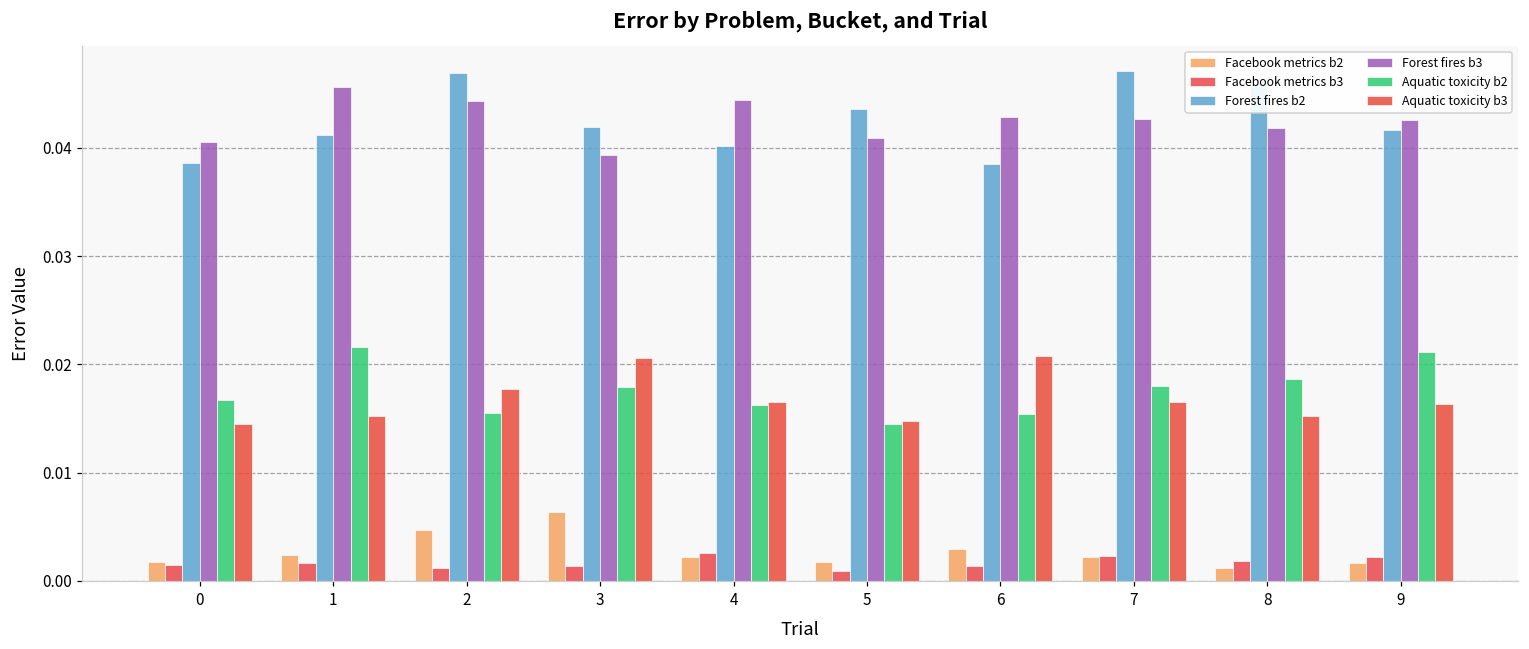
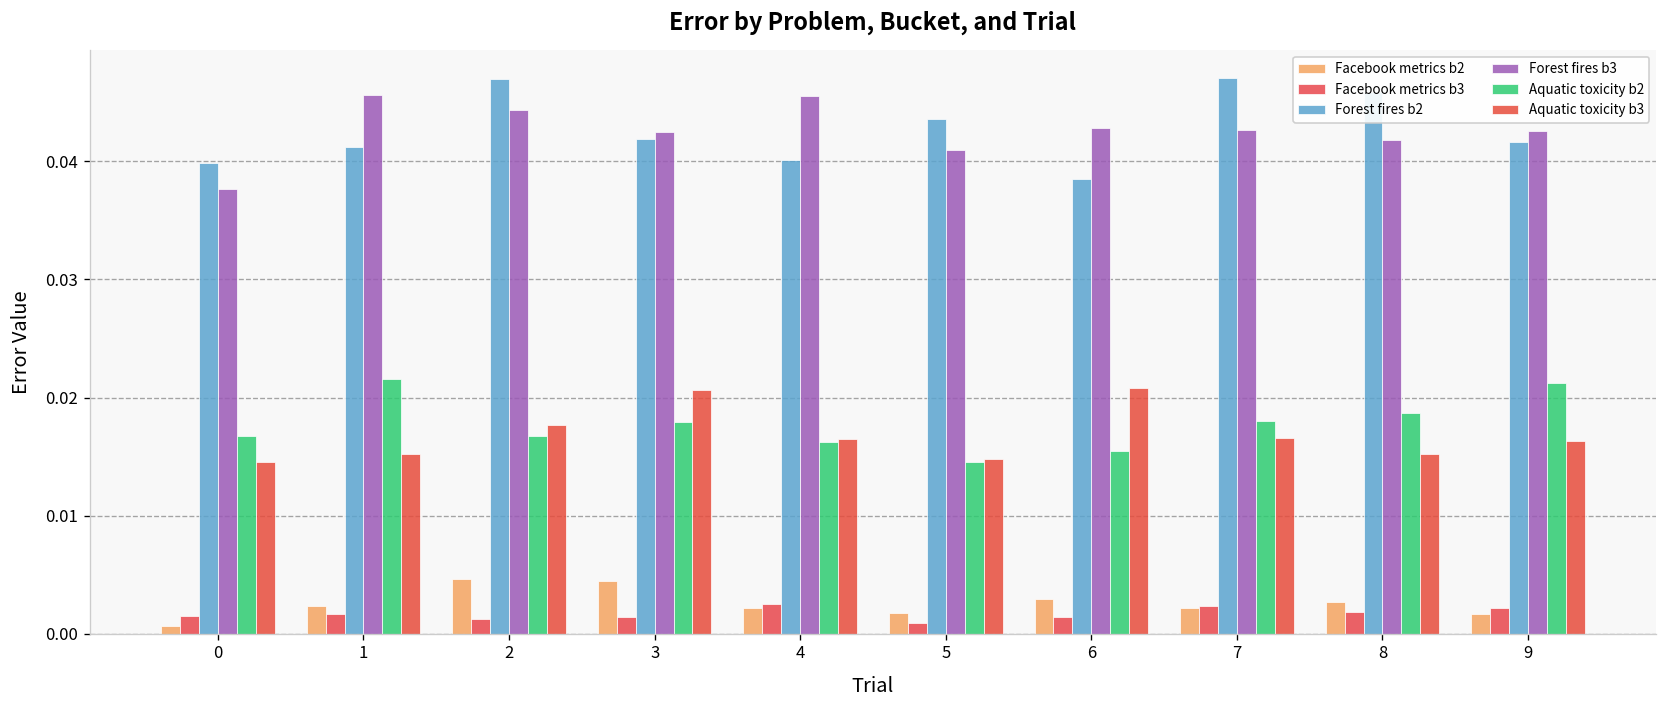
  {
    "Facebook metrics b2": {
-     "0": 0.002,
+     "0": 0.001,
      "1": 0.002,
      "2": 0.005,
-     "3": 0.006,
+     "3": 0.004,
      "4": 0.002,
      "5": 0.002,
      "6": 0.003,
      "7": 0.002,
-     "8": 0.001,
+     "8": 0.003,
      "9": 0.002
    },
    "Forest fires b2": {
-     "0": 0.039,
+     "0": 0.040,
      "1": 0.041,
      "2": 0.047,
      "3": 0.042,
      "4": 0.040,
      "5": 0.044,
      "6": 0.039,
      "7": 0.047,
      "9": 0.042
    },
    "Forest fires b3": {
-     "0": 0.041,
+     "0": 0.038,
      "1": 0.046,
      "2": 0.044,
-     "3": 0.039,
-     "4": 0.044,
+     "3": 0.042,
+     "4": 0.046,
      "5": 0.041,
      "6": 0.043,
      "7": 0.043,
      "8": 0.042,
      "9": 0.043
    },
    "Aquatic toxicity b2": {
      "0": 0.017,
      "1": 0.022,
-     "2": 0.016,
+     "2": 0.017,
      "3": 0.018,
      "4": 0.016,
      "5": 0.015,
      "6": 0.015,
      "7": 0.018,
      "8": 0.019,
      "9": 0.021
    }
  }
